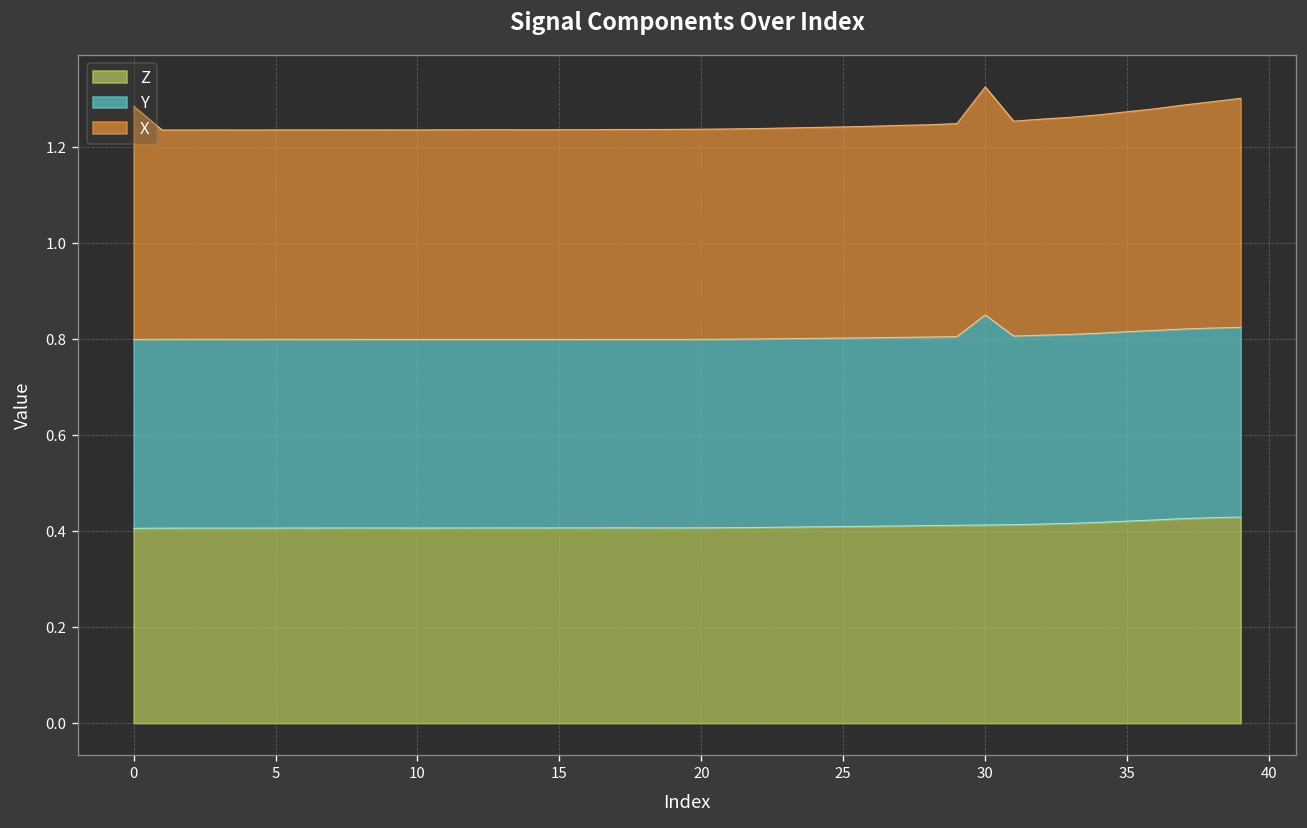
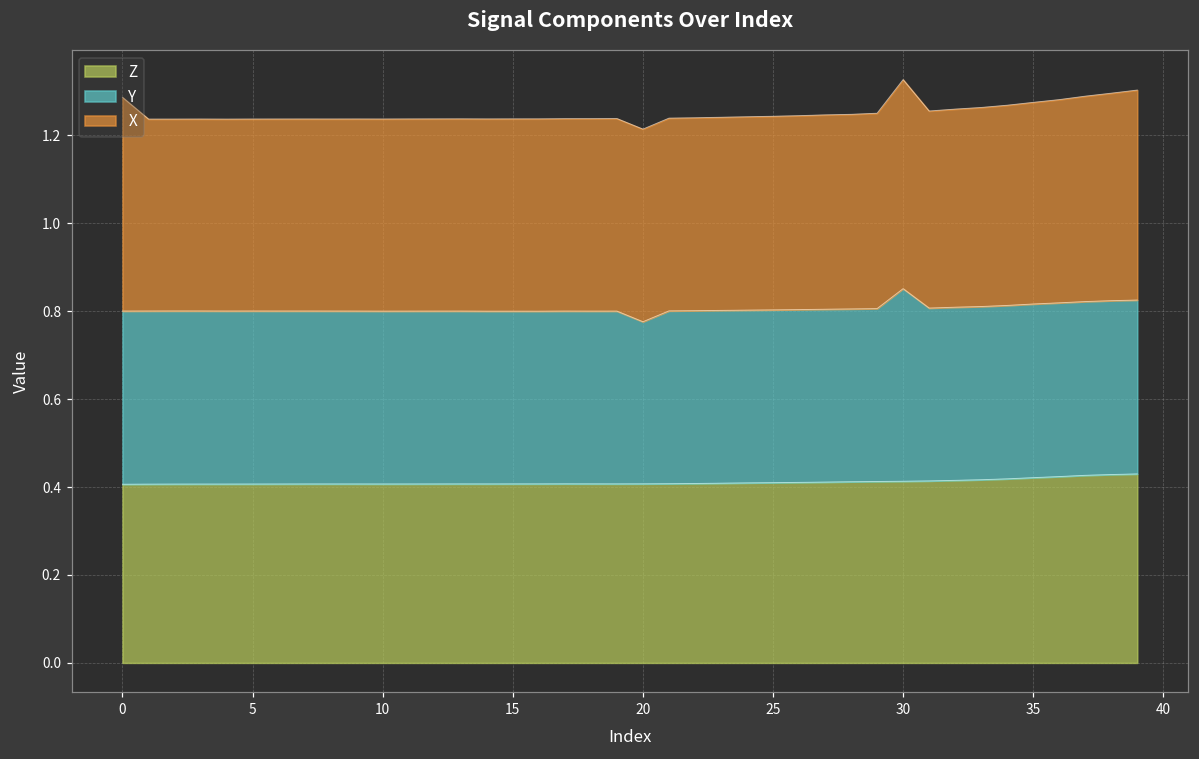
  {
    "Z": {
      "0": 0.41,
      "5": 0.41,
      "10": 0.41,
      "15": 0.41,
      "20": 0.41,
      "25": 0.41,
      "30": 0.41,
      "35": 0.42
    },
    "Y": {
      "0": 0.39,
      "5": 0.39,
      "10": 0.39,
      "15": 0.39,
-     "20": 0.39,
+     "20": 0.37,
      "25": 0.39,
      "30": 0.44,
      "35": 0.39
    },
    "X": {
      "5": 0.44,
      "10": 0.44,
      "15": 0.44,
      "20": 0.44,
      "25": 0.44,
      "30": 0.48,
      "35": 0.46
    }
  }
